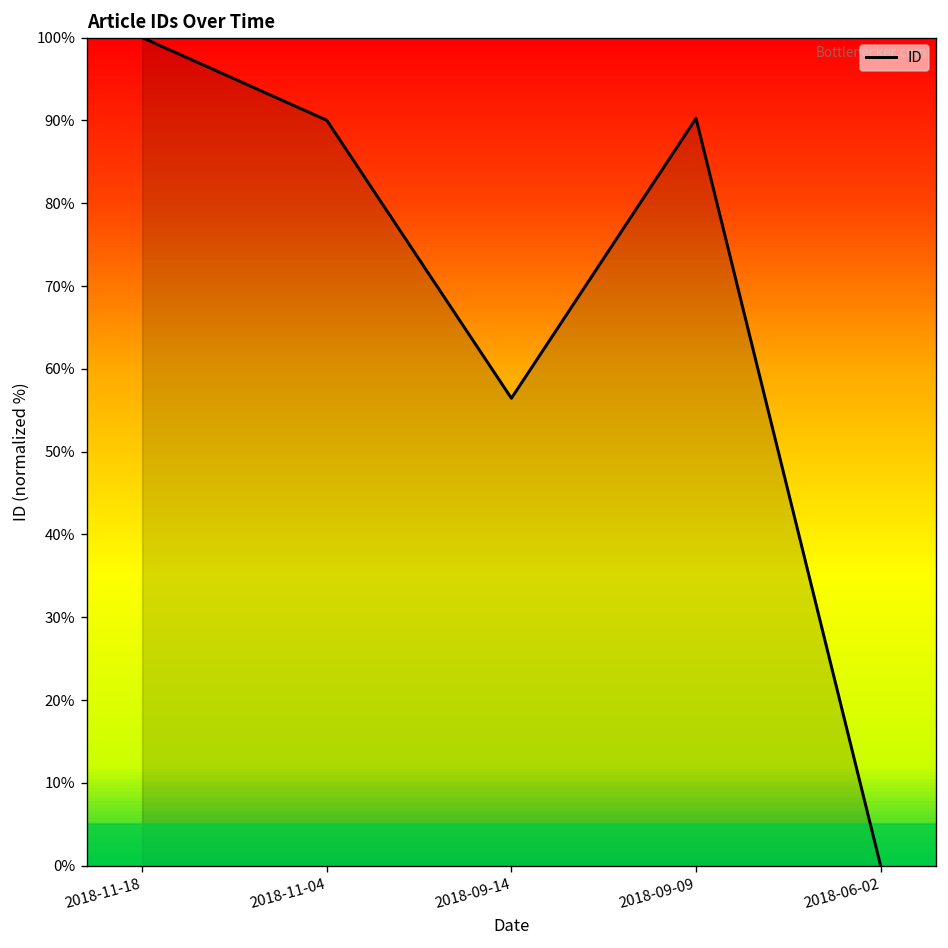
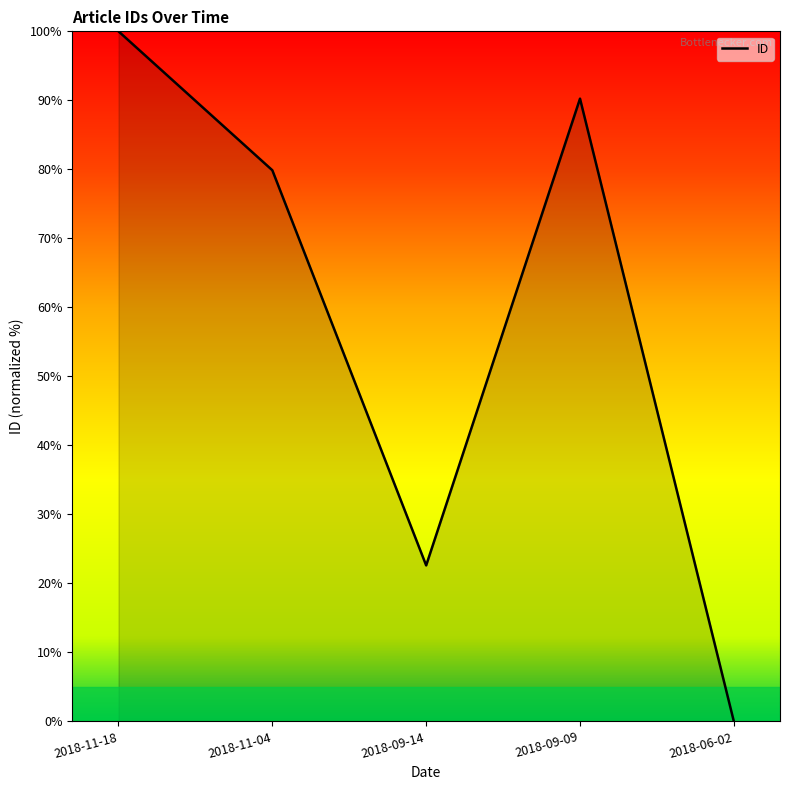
  {
    "2018-11-18": "100%",
-   "2018-11-04": "90%",
-   "2018-09-14": "56%",
+   "2018-11-04": "80%",
+   "2018-09-14": "23%",
    "2018-09-09": "90%"
  }
